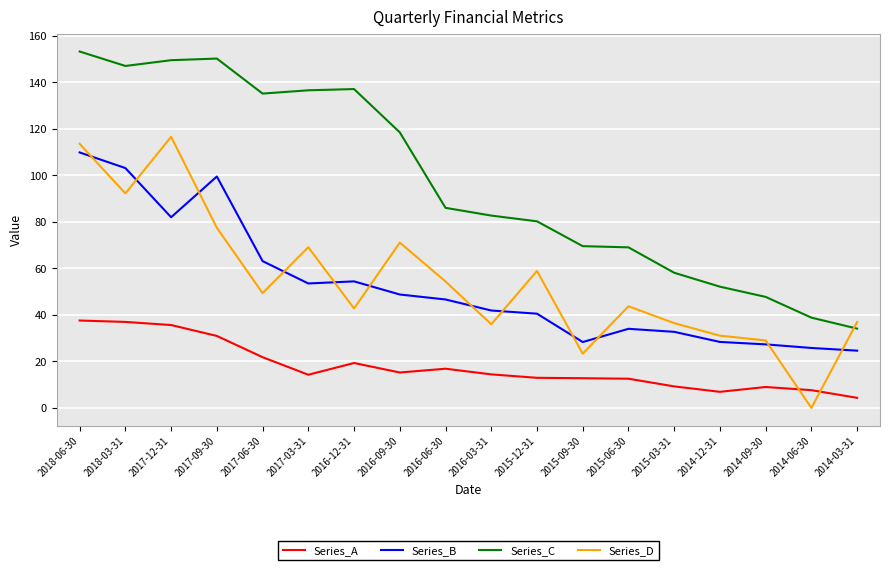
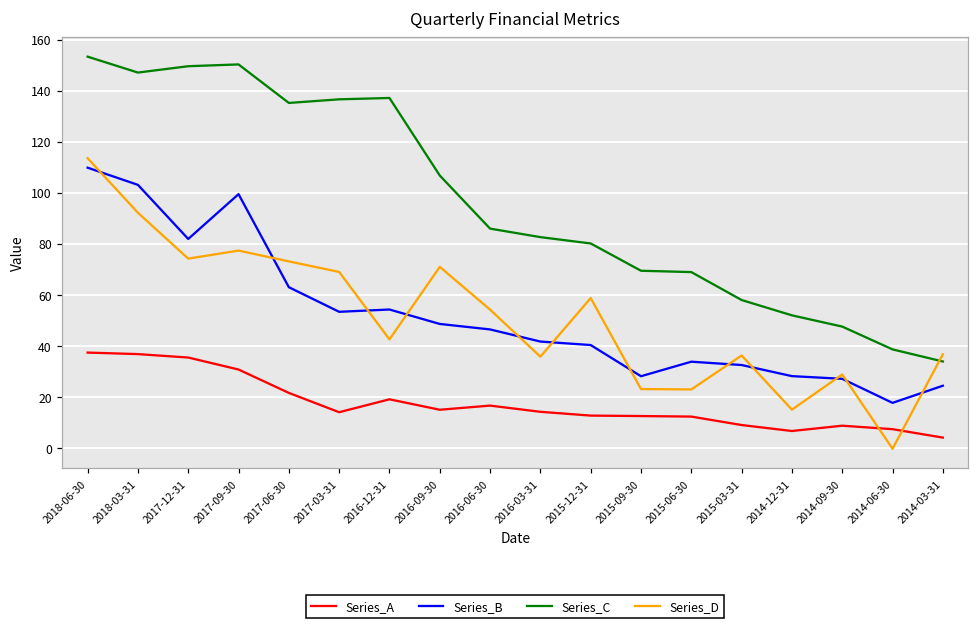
  {
    "Series_A": {
      "2018-06-30": 37,
      "2018-03-31": 37,
      "2017-12-31": 36,
      "2017-09-30": 31,
      "2017-06-30": 22,
      "2017-03-31": 14,
      "2016-12-31": 19,
      "2016-09-30": 15,
      "2016-06-30": 17,
      "2016-03-31": 14,
      "2015-12-31": 13,
      "2015-09-30": 13,
      "2015-06-30": 12,
      "2015-03-31": 9,
      "2014-12-31": 7,
      "2014-09-30": 9,
      "2014-06-30": 7,
      "2014-03-31": 4
    },
    "Series_B": {
      "2018-06-30": 110,
      "2018-03-31": 103,
      "2017-12-31": 82,
      "2017-09-30": 100,
      "2017-06-30": 63,
      "2017-03-31": 53,
      "2016-12-31": 54,
      "2016-09-30": 49,
      "2016-06-30": 47,
      "2016-03-31": 42,
      "2015-12-31": 40,
      "2015-09-30": 28,
      "2015-06-30": 34,
      "2015-03-31": 33,
      "2014-12-31": 28,
      "2014-09-30": 27,
-     "2014-06-30": 26,
+     "2014-06-30": 18,
      "2014-03-31": 25
    },
    "Series_C": {
      "2018-06-30": 153,
      "2018-03-31": 147,
      "2017-12-31": 150,
      "2017-09-30": 150,
      "2017-06-30": 135,
      "2017-03-31": 137,
      "2016-12-31": 137,
-     "2016-09-30": 119,
+     "2016-09-30": 107,
      "2016-06-30": 86,
      "2016-03-31": 83,
      "2015-12-31": 80,
      "2015-09-30": 70,
      "2015-06-30": 69,
      "2015-03-31": 58,
      "2014-12-31": 52,
      "2014-09-30": 48,
      "2014-06-30": 39,
      "2014-03-31": 34
    },
    "Series_D": {
      "2018-06-30": 114,
      "2018-03-31": 92,
-     "2017-12-31": 117,
+     "2017-12-31": 74,
      "2017-09-30": 77,
-     "2017-06-30": 49,
+     "2017-06-30": 73,
      "2017-03-31": 69,
      "2016-12-31": 43,
      "2016-09-30": 71,
      "2016-06-30": 54,
      "2016-03-31": 36,
      "2015-12-31": 59,
      "2015-09-30": 23,
-     "2015-06-30": 44,
+     "2015-06-30": 23,
      "2015-03-31": 36,
-     "2014-12-31": 31,
+     "2014-12-31": 15,
      "2014-09-30": 29,
      "2014-06-30": 0,
      "2014-03-31": 37
    }
  }
